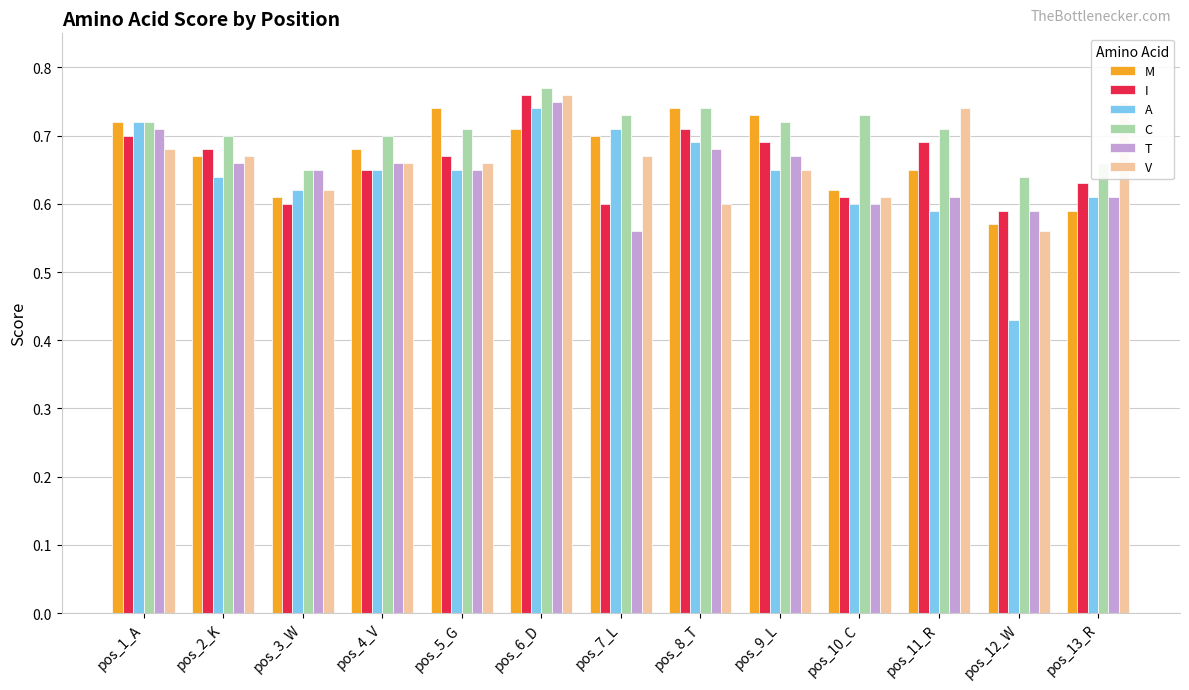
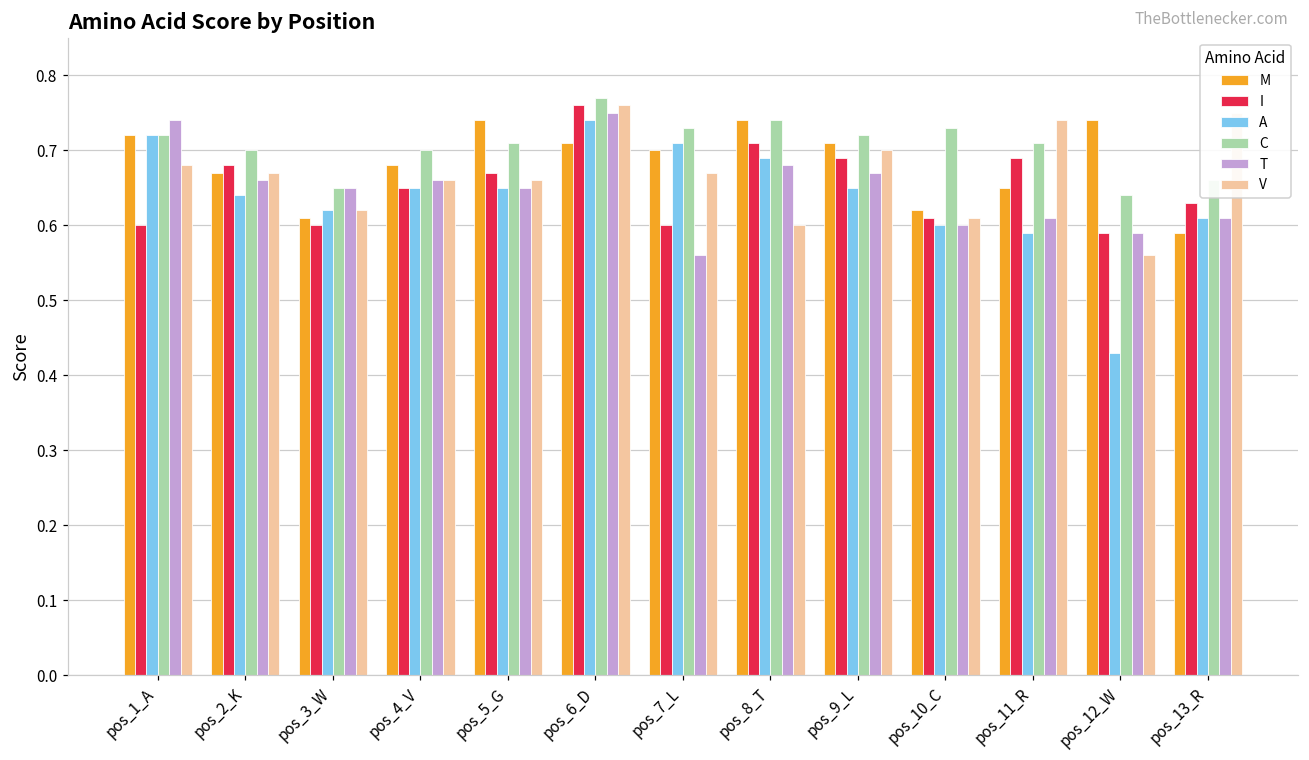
  {
    "M": {
      "pos_1_A": 0.72,
      "pos_2_K": 0.67,
      "pos_3_W": 0.61,
      "pos_4_V": 0.68,
      "pos_5_G": 0.74,
      "pos_6_D": 0.71,
      "pos_7_L": 0.70,
      "pos_8_T": 0.74,
-     "pos_9_L": 0.73,
+     "pos_9_L": 0.71,
      "pos_10_C": 0.62,
      "pos_11_R": 0.65,
-     "pos_12_W": 0.57,
+     "pos_12_W": 0.74,
      "pos_13_R": 0.59
    },
    "I": {
-     "pos_1_A": 0.7,
+     "pos_1_A": 0.6,
      "pos_2_K": 0.68,
      "pos_3_W": 0.6,
      "pos_4_V": 0.65,
      "pos_5_G": 0.67,
      "pos_6_D": 0.76,
      "pos_7_L": 0.6,
      "pos_8_T": 0.71,
      "pos_9_L": 0.69,
      "pos_10_C": 0.61,
      "pos_11_R": 0.69,
      "pos_12_W": 0.59,
      "pos_13_R": 0.63
    },
    "A": {
      "pos_1_A": 0.72,
      "pos_2_K": 0.64,
      "pos_3_W": 0.62,
      "pos_4_V": 0.65,
      "pos_5_G": 0.65,
      "pos_6_D": 0.74,
      "pos_7_L": 0.71,
      "pos_8_T": 0.69,
      "pos_9_L": 0.65,
      "pos_10_C": 0.60,
      "pos_11_R": 0.59,
      "pos_12_W": 0.43,
      "pos_13_R": 0.61
    },
    "C": {
      "pos_1_A": 0.72,
      "pos_2_K": 0.70,
      "pos_3_W": 0.65,
      "pos_4_V": 0.70,
      "pos_5_G": 0.71,
      "pos_6_D": 0.77,
      "pos_7_L": 0.73,
      "pos_8_T": 0.74,
      "pos_9_L": 0.72,
      "pos_10_C": 0.73,
      "pos_11_R": 0.71,
      "pos_12_W": 0.64
    },
    "T": {
-     "pos_1_A": 0.71,
+     "pos_1_A": 0.74,
      "pos_2_K": 0.66,
      "pos_3_W": 0.65,
      "pos_4_V": 0.66,
      "pos_5_G": 0.65,
      "pos_6_D": 0.75,
      "pos_7_L": 0.56,
      "pos_8_T": 0.68,
      "pos_9_L": 0.67,
      "pos_10_C": 0.60,
      "pos_11_R": 0.61,
      "pos_12_W": 0.59,
      "pos_13_R": 0.61
    },
    "V": {
      "pos_1_A": 0.68,
      "pos_2_K": 0.67,
      "pos_3_W": 0.62,
      "pos_4_V": 0.66,
      "pos_5_G": 0.66,
      "pos_6_D": 0.76,
      "pos_7_L": 0.67,
      "pos_8_T": 0.60,
-     "pos_9_L": 0.65,
+     "pos_9_L": 0.70,
      "pos_10_C": 0.61,
      "pos_11_R": 0.74,
      "pos_12_W": 0.56
    }
  }
